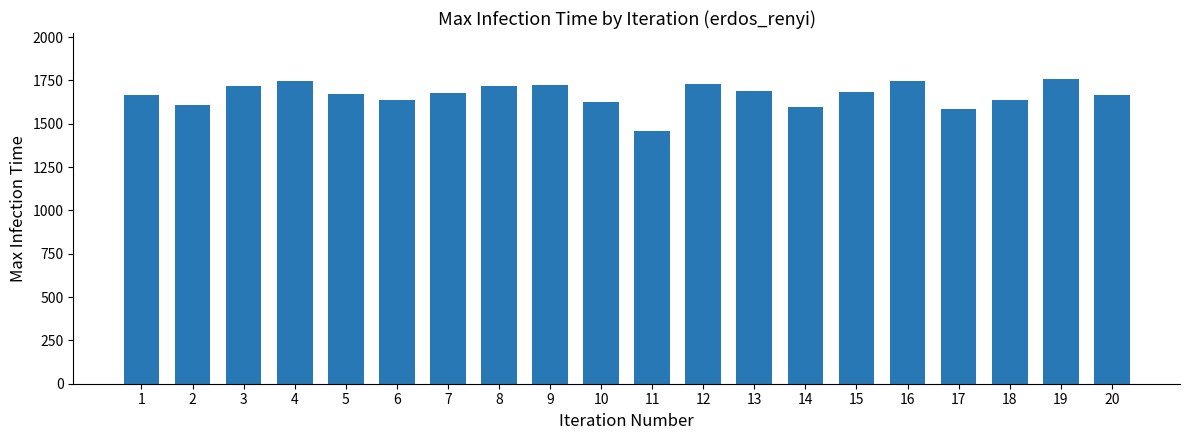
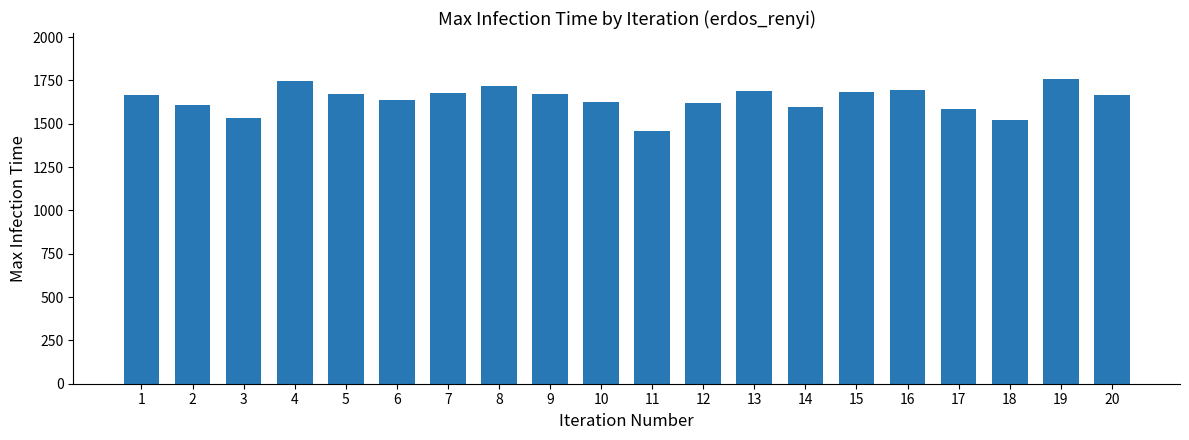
  {
    "1": 1670,
    "2": 1610,
-   "3": 1720,
+   "3": 1530,
    "4": 1750,
    "5": 1670,
    "6": 1640,
    "7": 1680,
    "8": 1720,
-   "9": 1720,
+   "9": 1670,
    "10": 1630,
    "11": 1460,
-   "12": 1730,
+   "12": 1620,
    "13": 1690,
    "14": 1600,
    "15": 1680,
-   "16": 1750,
+   "16": 1700,
    "17": 1580,
-   "18": 1640,
+   "18": 1520,
    "19": 1760,
    "20": 1670
  }
